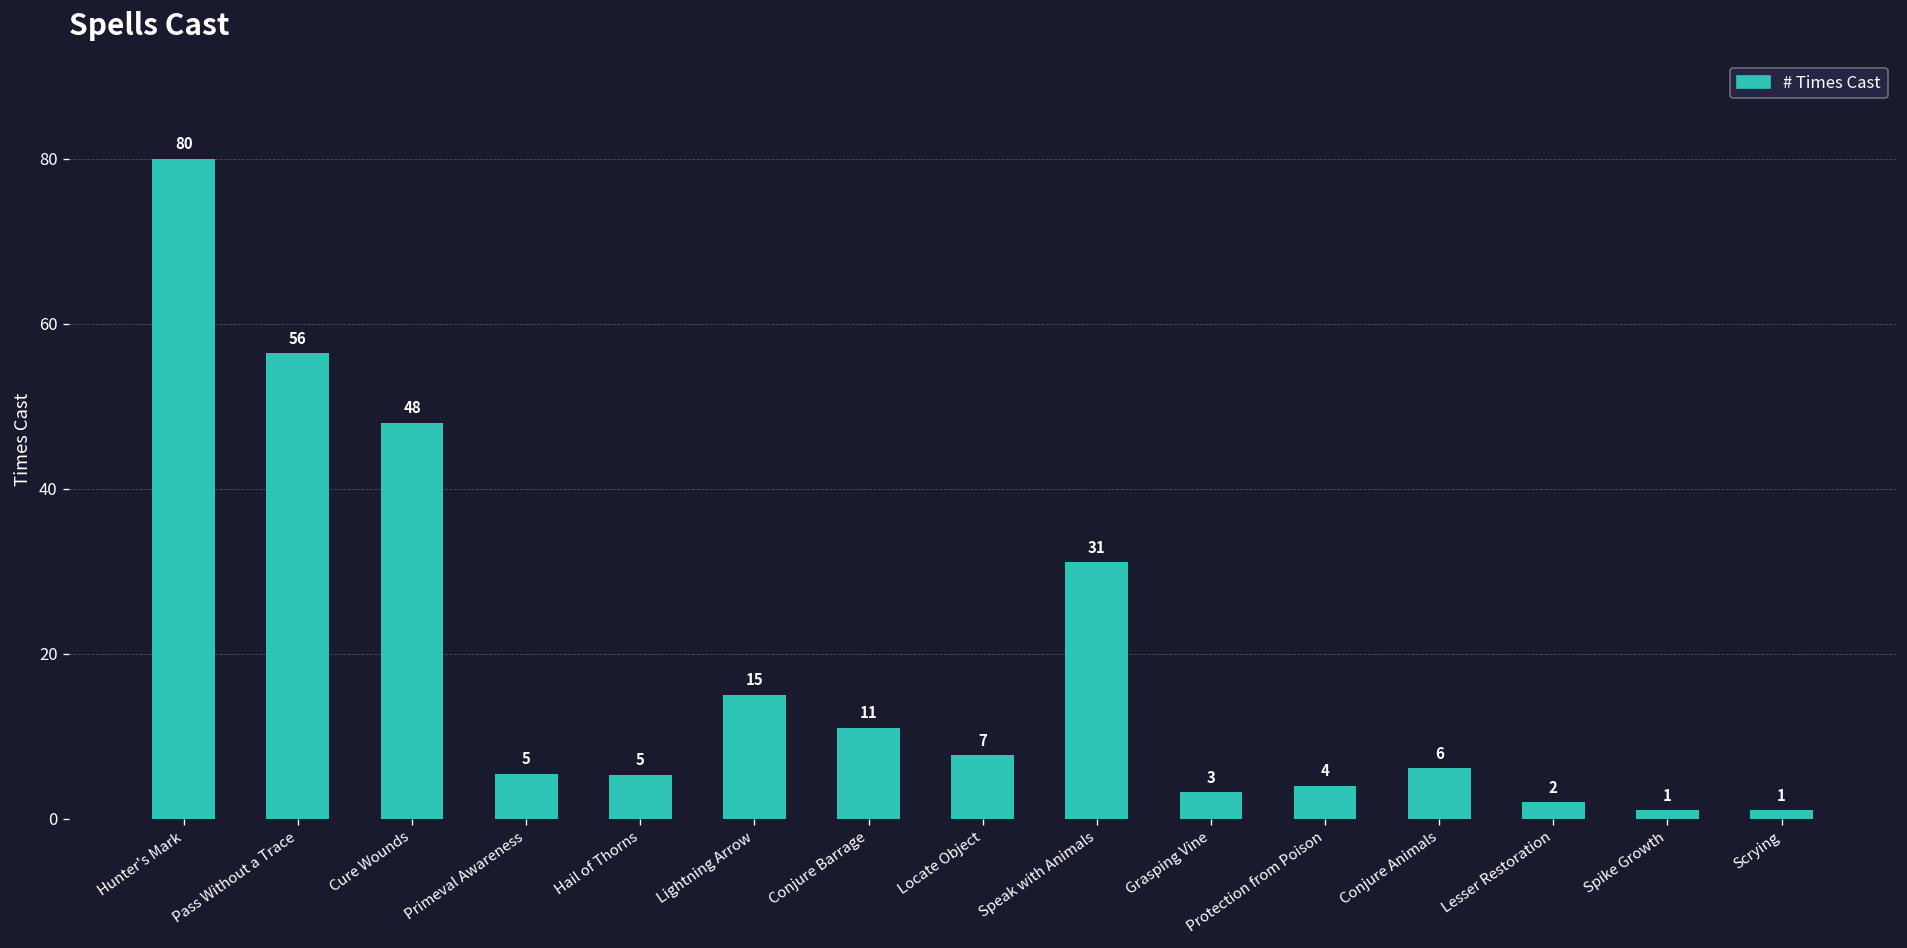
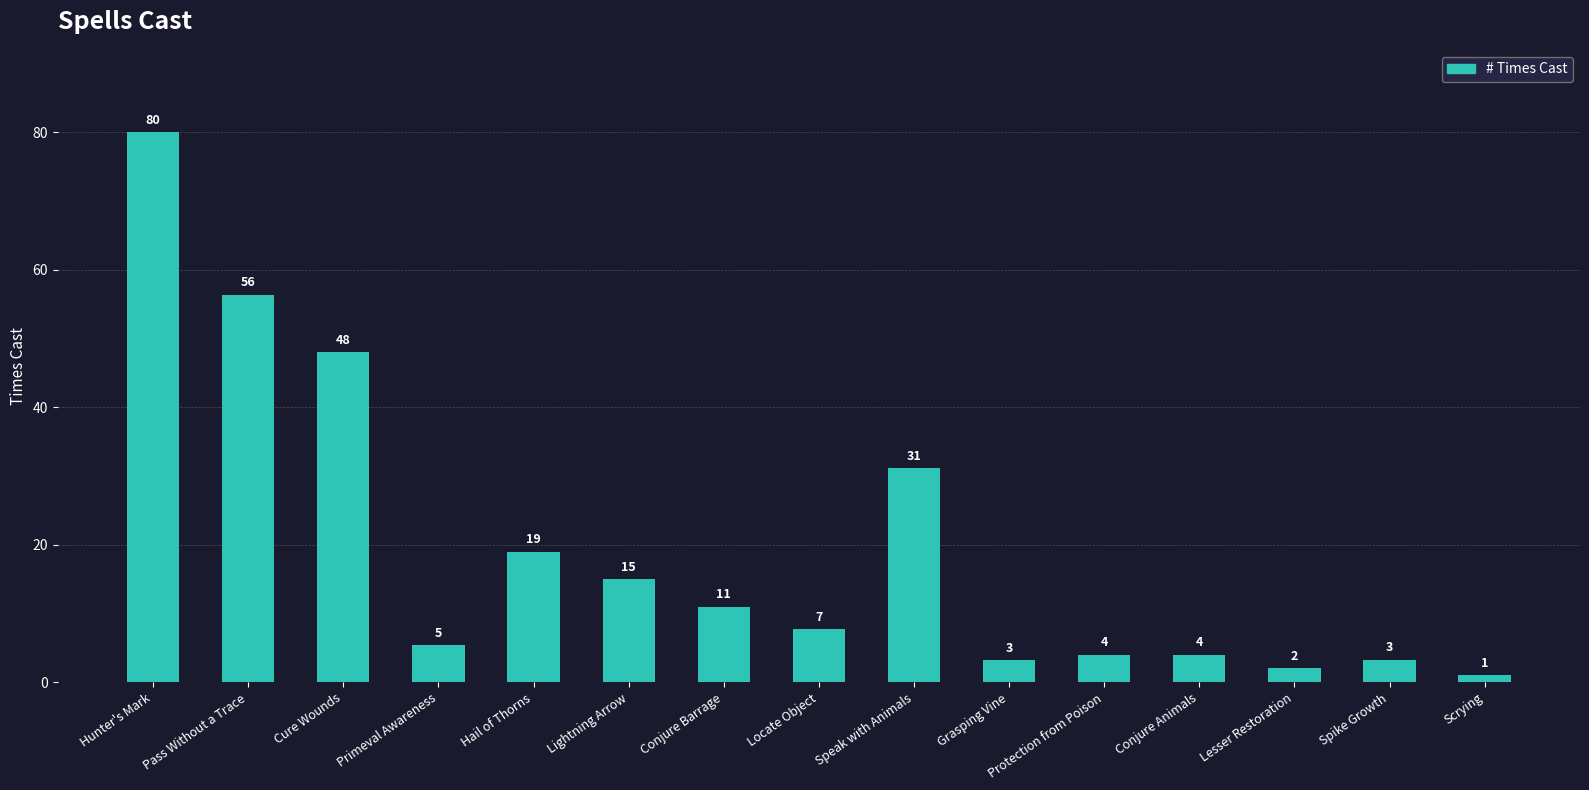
  {
    "Hunter's Mark": 80,
    "Pass Without a Trace": 56,
    "Cure Wounds": 48,
    "Primeval Awareness": 5,
-   "Hail of Thorns": 5,
+   "Hail of Thorns": 19,
    "Lightning Arrow": 15,
    "Conjure Barrage": 11,
    "Speak with Animals": 31,
    "Grasping Vine": 3,
    "Protection from Poison": 4,
-   "Conjure Animals": 6,
+   "Conjure Animals": 4,
    "Lesser Restoration": 2,
-   "Spike Growth": 1,
+   "Spike Growth": 3,
    "Scrying": 1
  }
